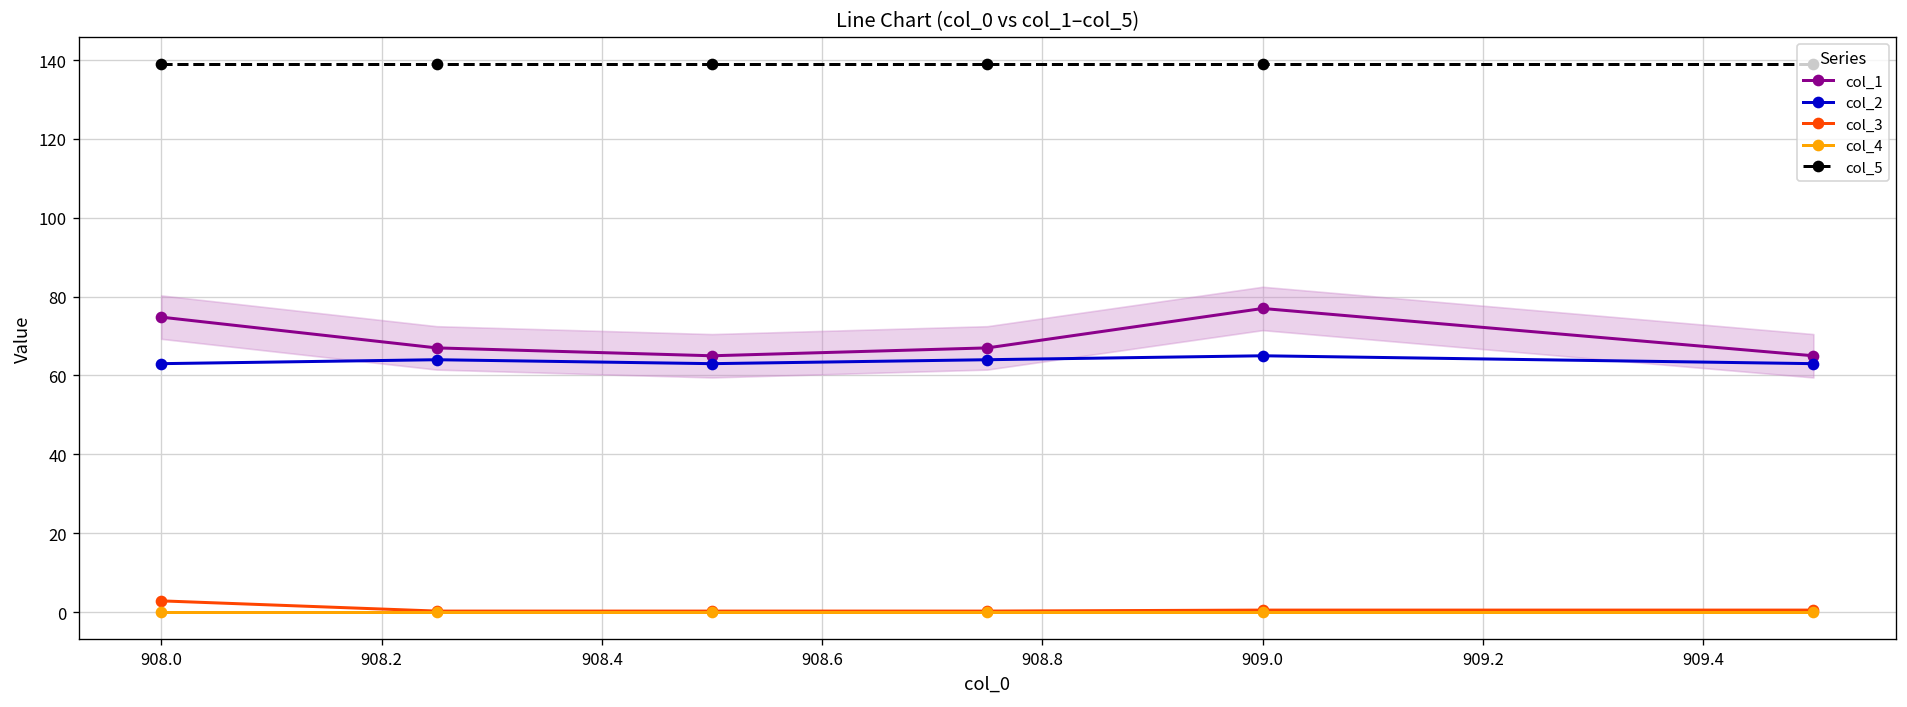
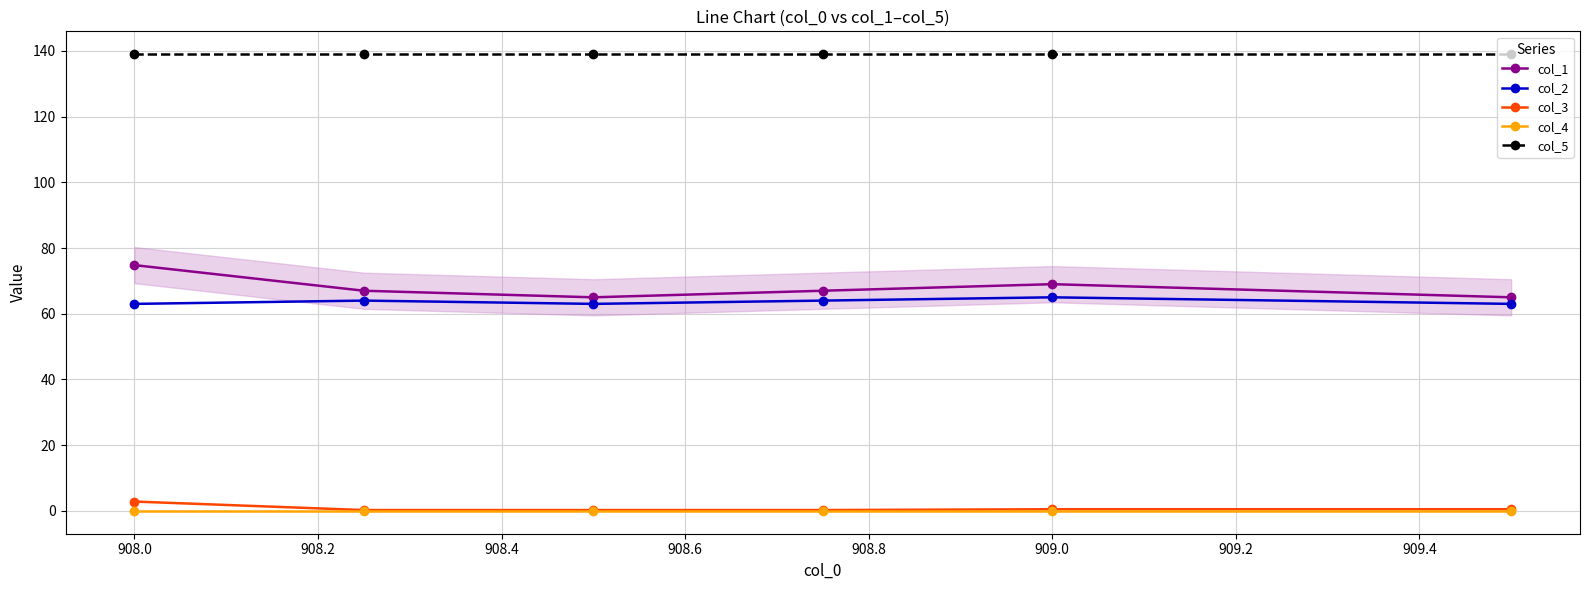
  {
    "col_1": {
      "908.0": 75,
-     "909.0": 77
+     "909.0": 69
    },
    "col_2": {
      "908.0": 63,
      "909.0": 65
    },
    "col_3": {
      "908.0": 3
    },
    "col_4": {
      "908.0": 0
    },
    "col_5": {
      "908.0": 139,
      "909.0": 139
    }
  }
